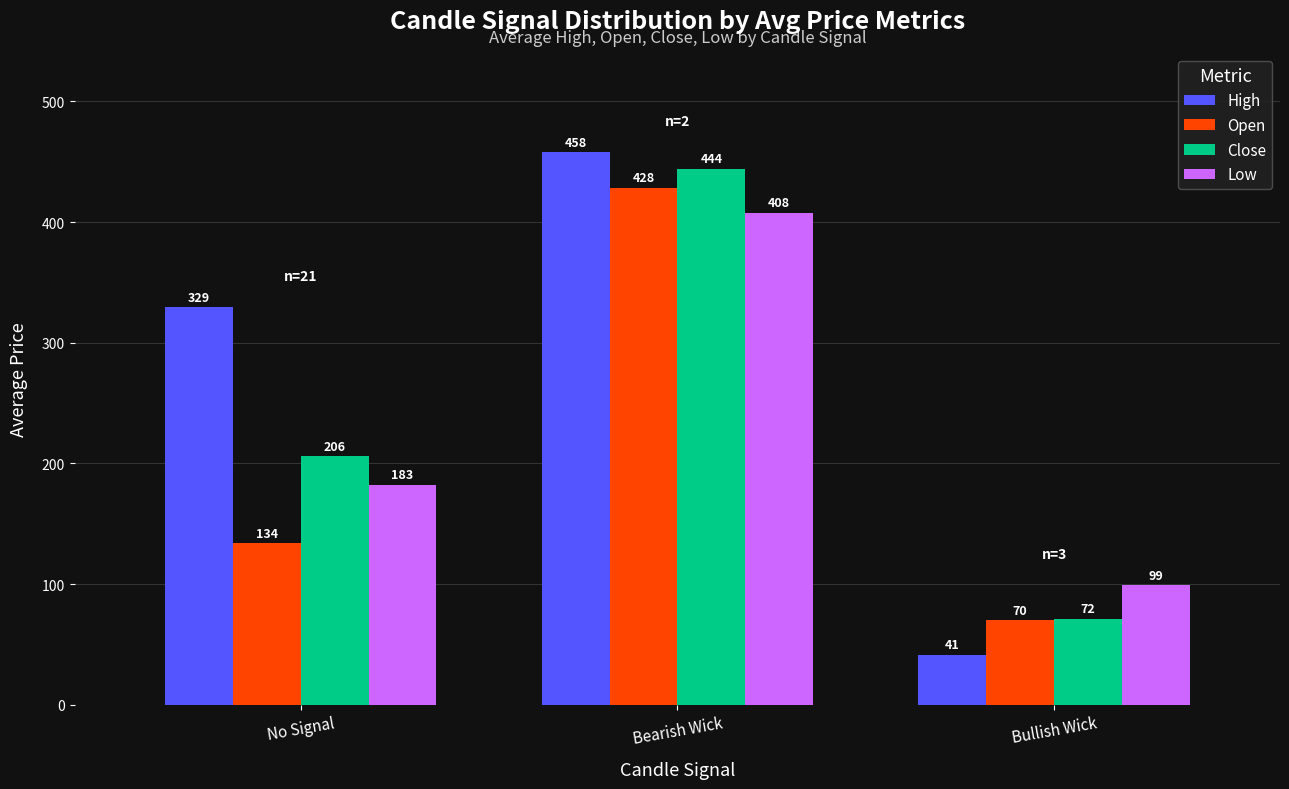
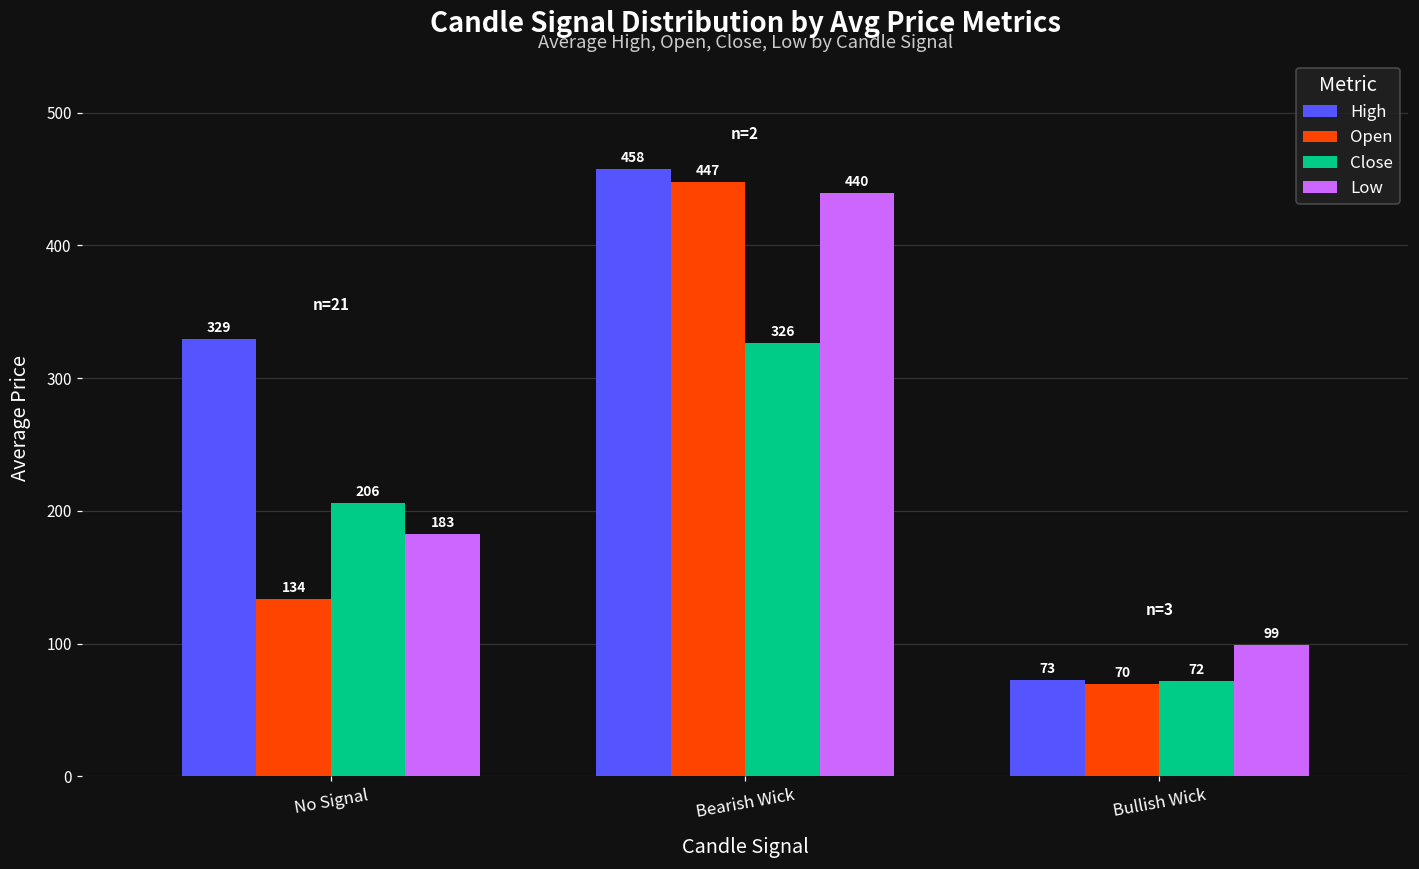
  {
    "High": {
      "No Signal": 329,
      "Bearish Wick": 458,
-     "Bullish Wick": 41
+     "Bullish Wick": 73
    },
    "Open": {
      "No Signal": 134,
-     "Bearish Wick": 428,
+     "Bearish Wick": 447,
      "Bullish Wick": 70
    },
    "Close": {
      "No Signal": 206,
-     "Bearish Wick": 444,
+     "Bearish Wick": 326,
      "Bullish Wick": 72
    },
    "Low": {
      "No Signal": 183,
-     "Bearish Wick": 408,
+     "Bearish Wick": 440,
      "Bullish Wick": 99
    }
  }
